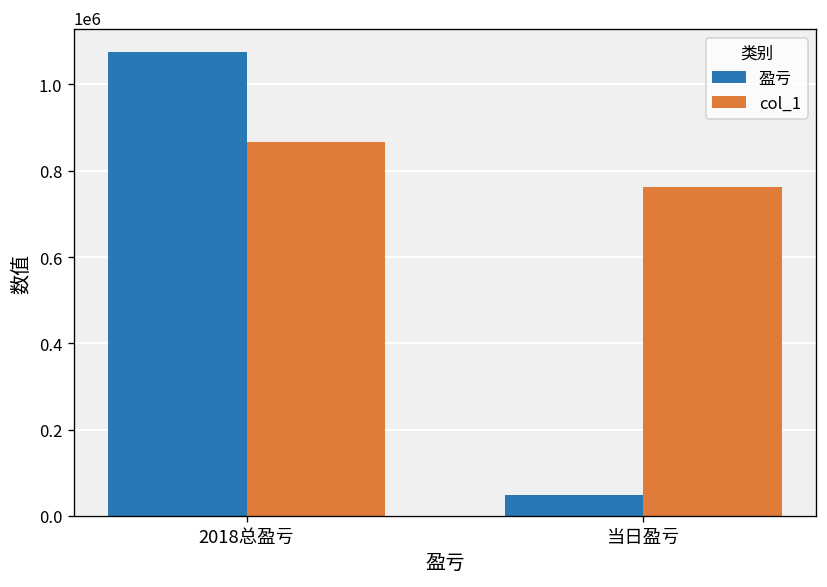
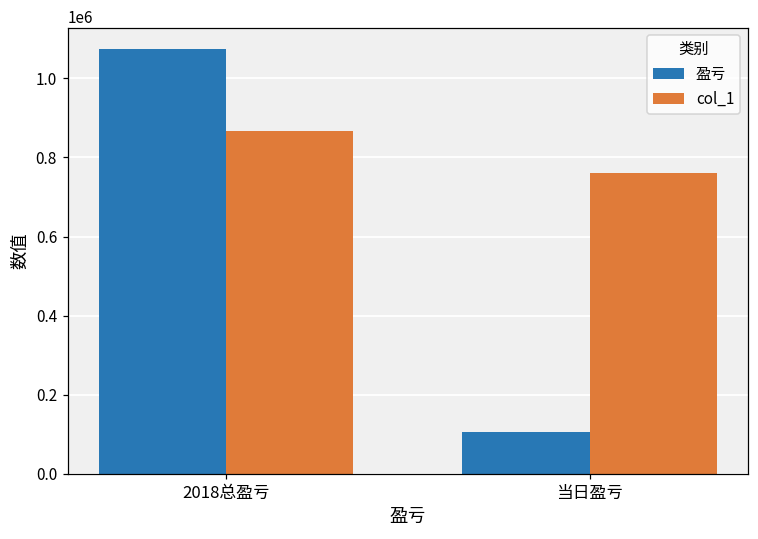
  {
    "盈亏": {
      "2018总盈亏": 1070000,
-     "当日盈亏": 50000
+     "当日盈亏": 100000
    },
    "col_1": {
      "2018总盈亏": 870000,
      "当日盈亏": 760000
    }
  }
